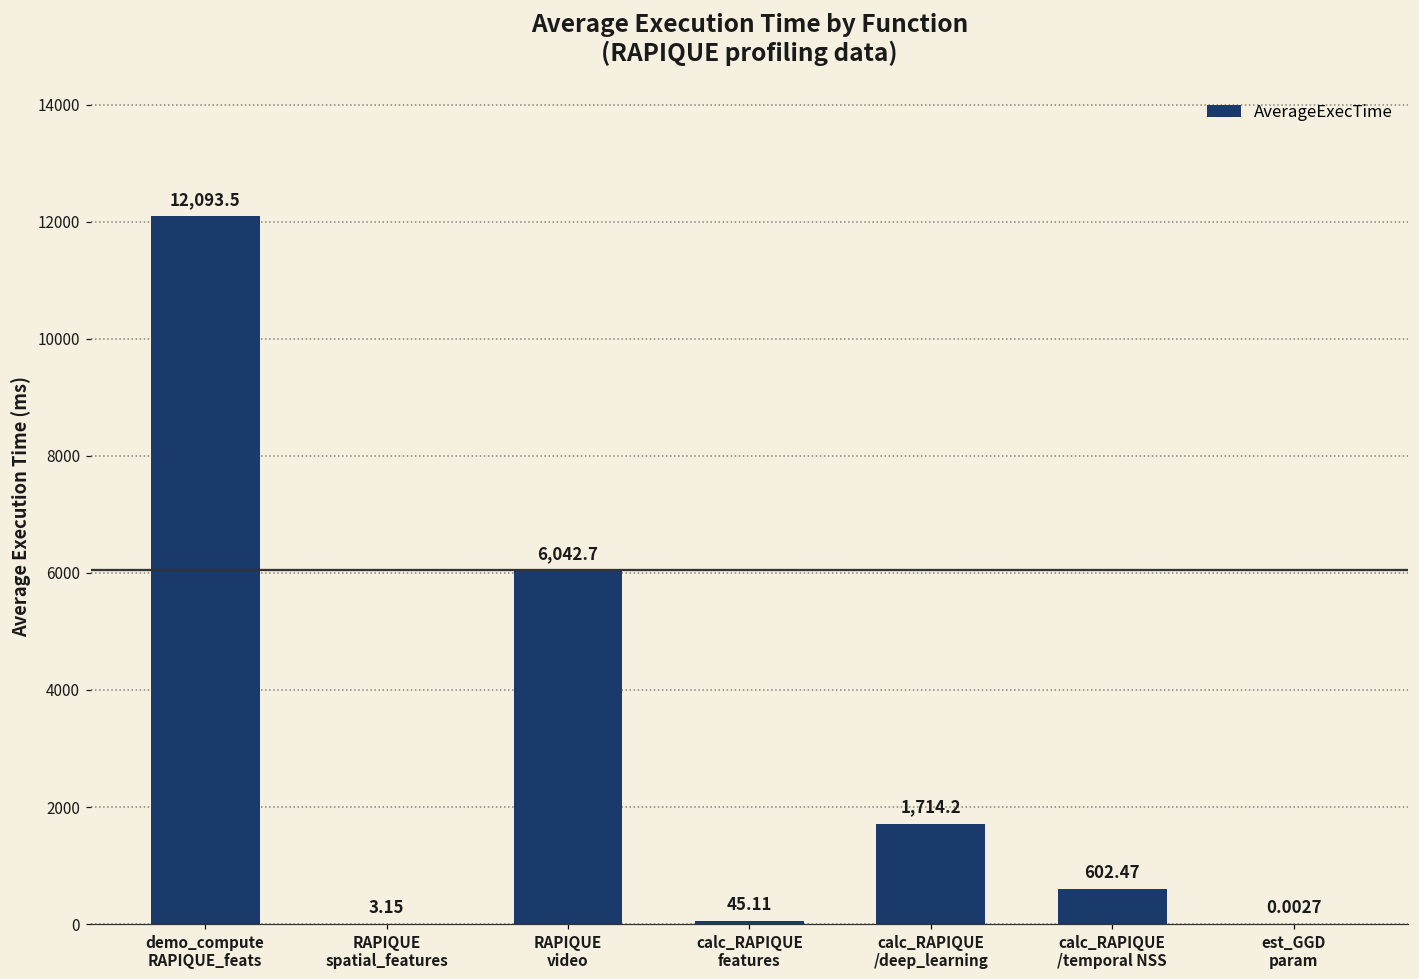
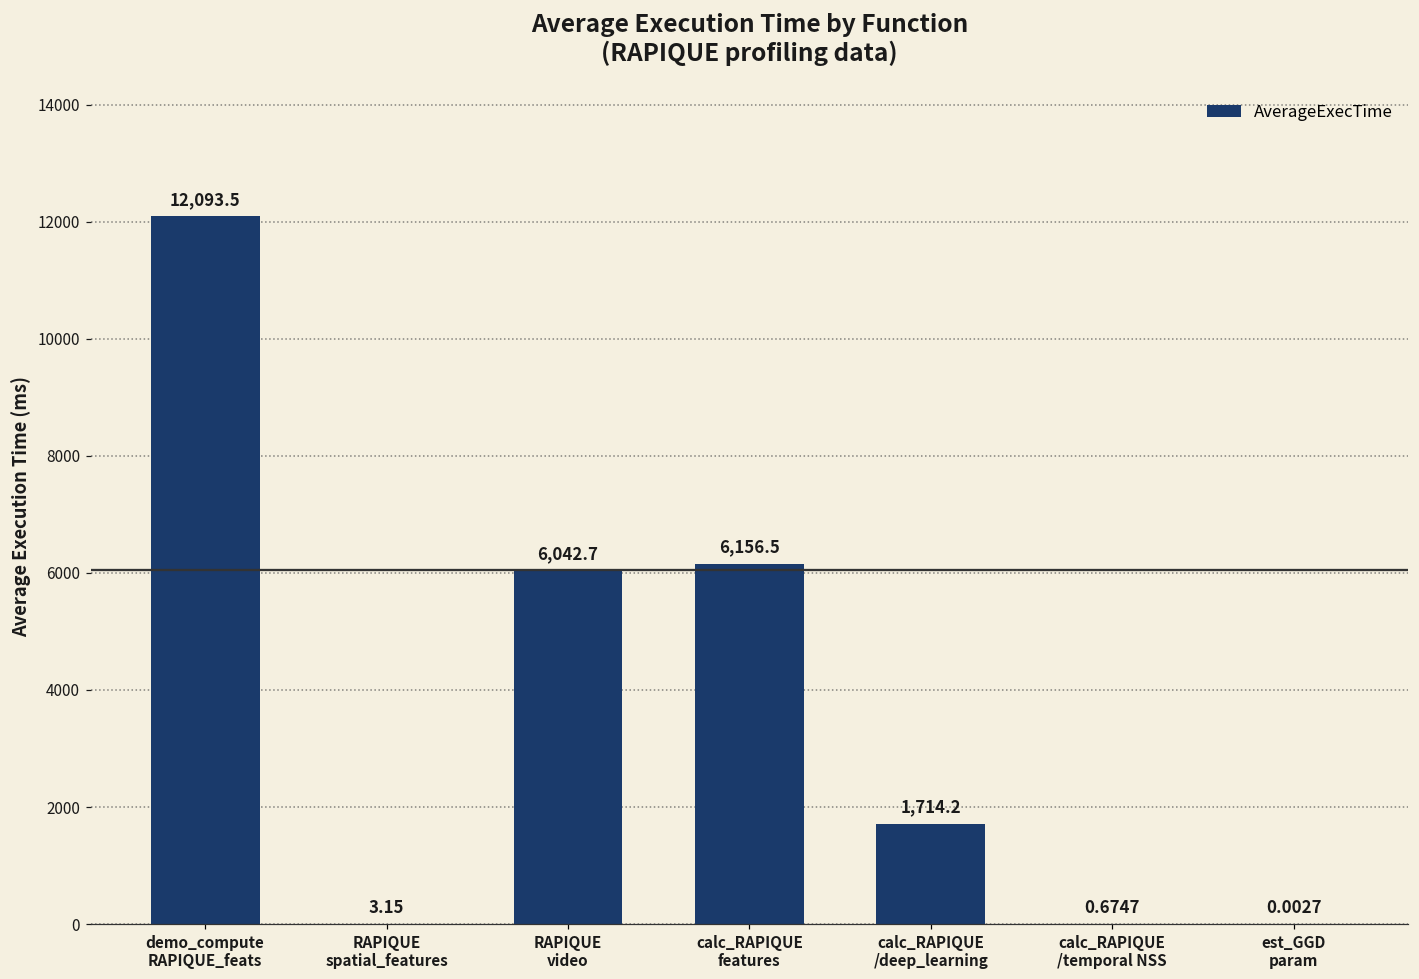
  {
    "demo_compute RAPIQUE_feats": "12,093.5",
    "RAPIQUE spatial_features": "3.15",
    "RAPIQUE video": "6,042.7",
-   "calc_RAPIQUE features": "45.11",
+   "calc_RAPIQUE features": "6,156.5",
    "calc_RAPIQUE /deep_learning": "1,714.2",
-   "calc_RAPIQUE /temporal NSS": "602.47",
+   "calc_RAPIQUE /temporal NSS": "0.6747",
    "est_GGD param": "0.0027"
  }
